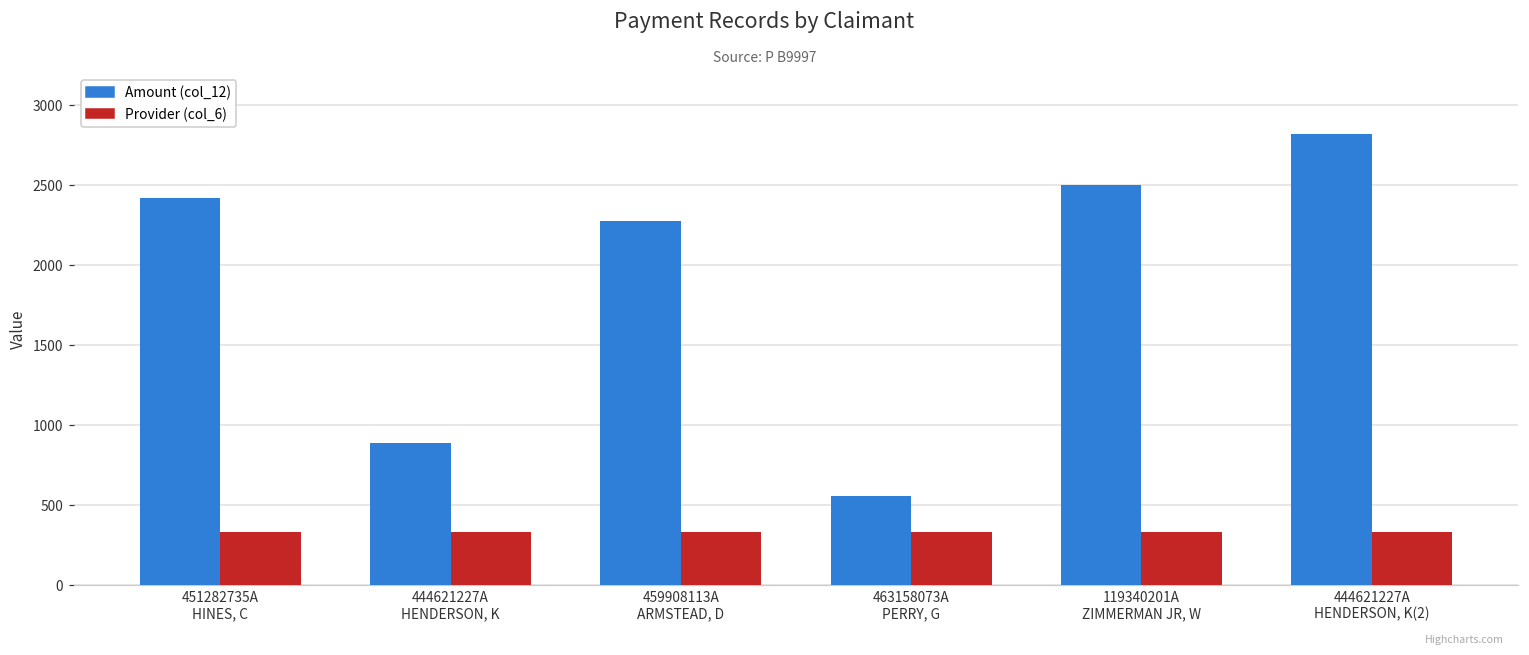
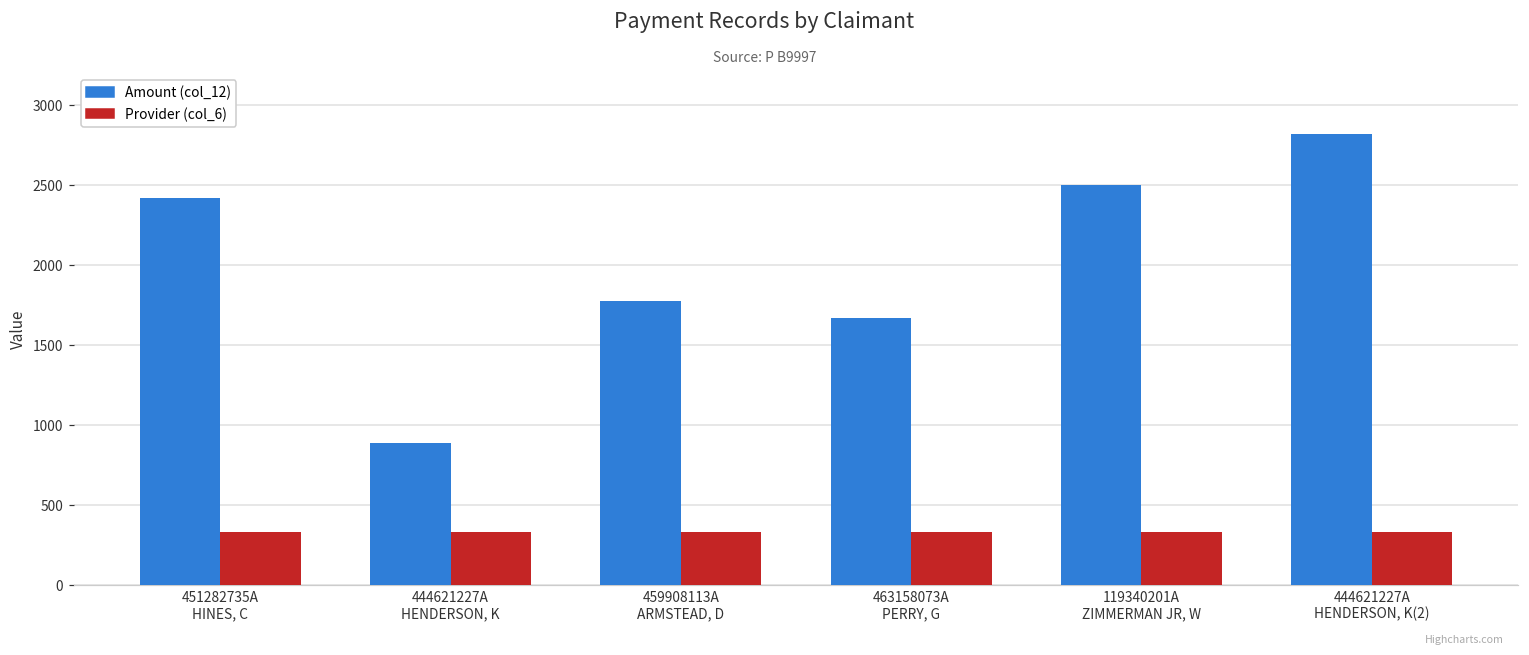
  {
    "Amount (col_12)": {
      "451282735A HINES, C": 2420,
      "444621227A HENDERSON, K": 890,
-     "459908113A ARMSTEAD, D": 2280,
-     "463158073A PERRY, G": 550,
+     "459908113A ARMSTEAD, D": 1780,
+     "463158073A PERRY, G": 1670,
      "119340201A ZIMMERMAN JR, W": 2500,
      "444621227A HENDERSON, K(2)": 2820
    },
    "Provider (col_6)": {
      "451282735A HINES, C": 330,
      "444621227A HENDERSON, K": 330,
      "459908113A ARMSTEAD, D": 330,
      "463158073A PERRY, G": 330,
      "119340201A ZIMMERMAN JR, W": 330,
      "444621227A HENDERSON, K(2)": 330
    }
  }
